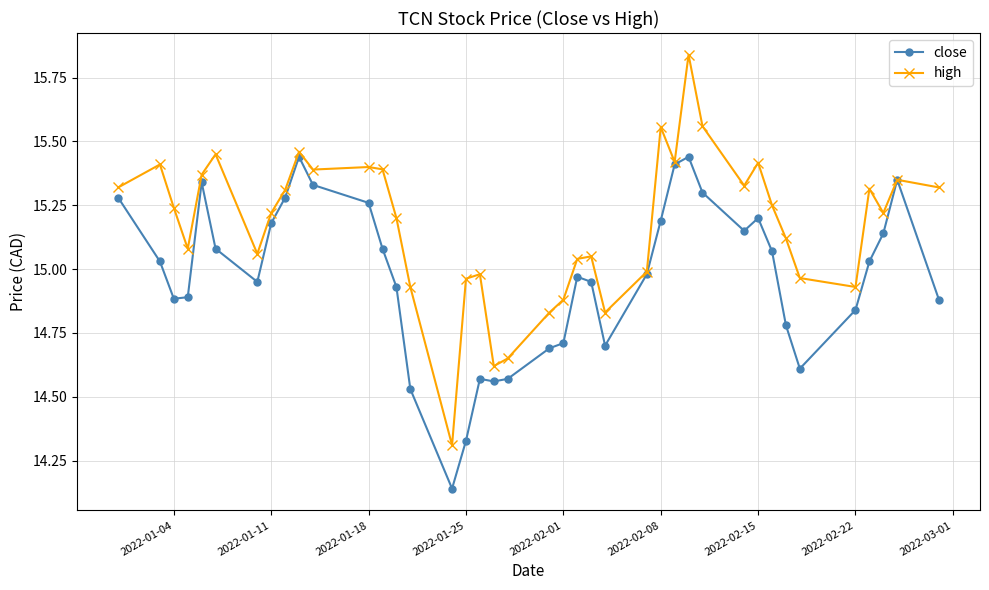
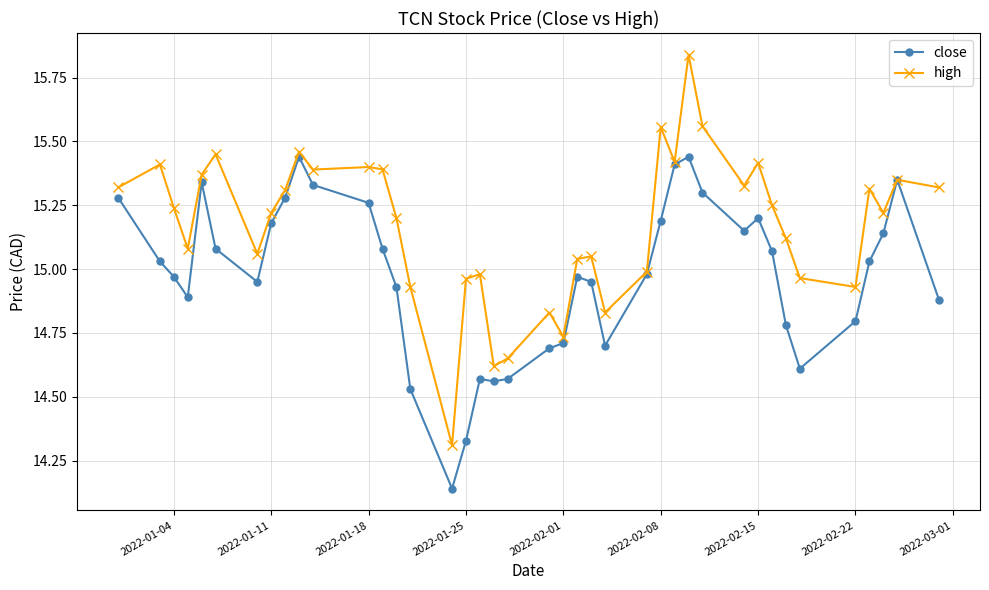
  {
    "close": {
-     "2022-01-04": 14.88,
+     "2022-01-04": 14.97,
      "2022-01-11": 15.18,
      "2022-01-18": 15.26,
      "2022-01-25": 14.33,
      "2022-02-01": 14.71,
      "2022-02-08": 15.19,
      "2022-02-15": 15.20,
-     "2022-02-22": 14.84
+     "2022-02-22": 14.80
    },
    "high": {
      "2022-01-04": 15.24,
      "2022-01-11": 15.22,
      "2022-01-18": 15.40,
      "2022-01-25": 14.96,
-     "2022-02-01": 14.88,
+     "2022-02-01": 14.74,
      "2022-02-08": 15.56,
      "2022-02-15": 15.42,
      "2022-02-22": 14.93
    }
  }
